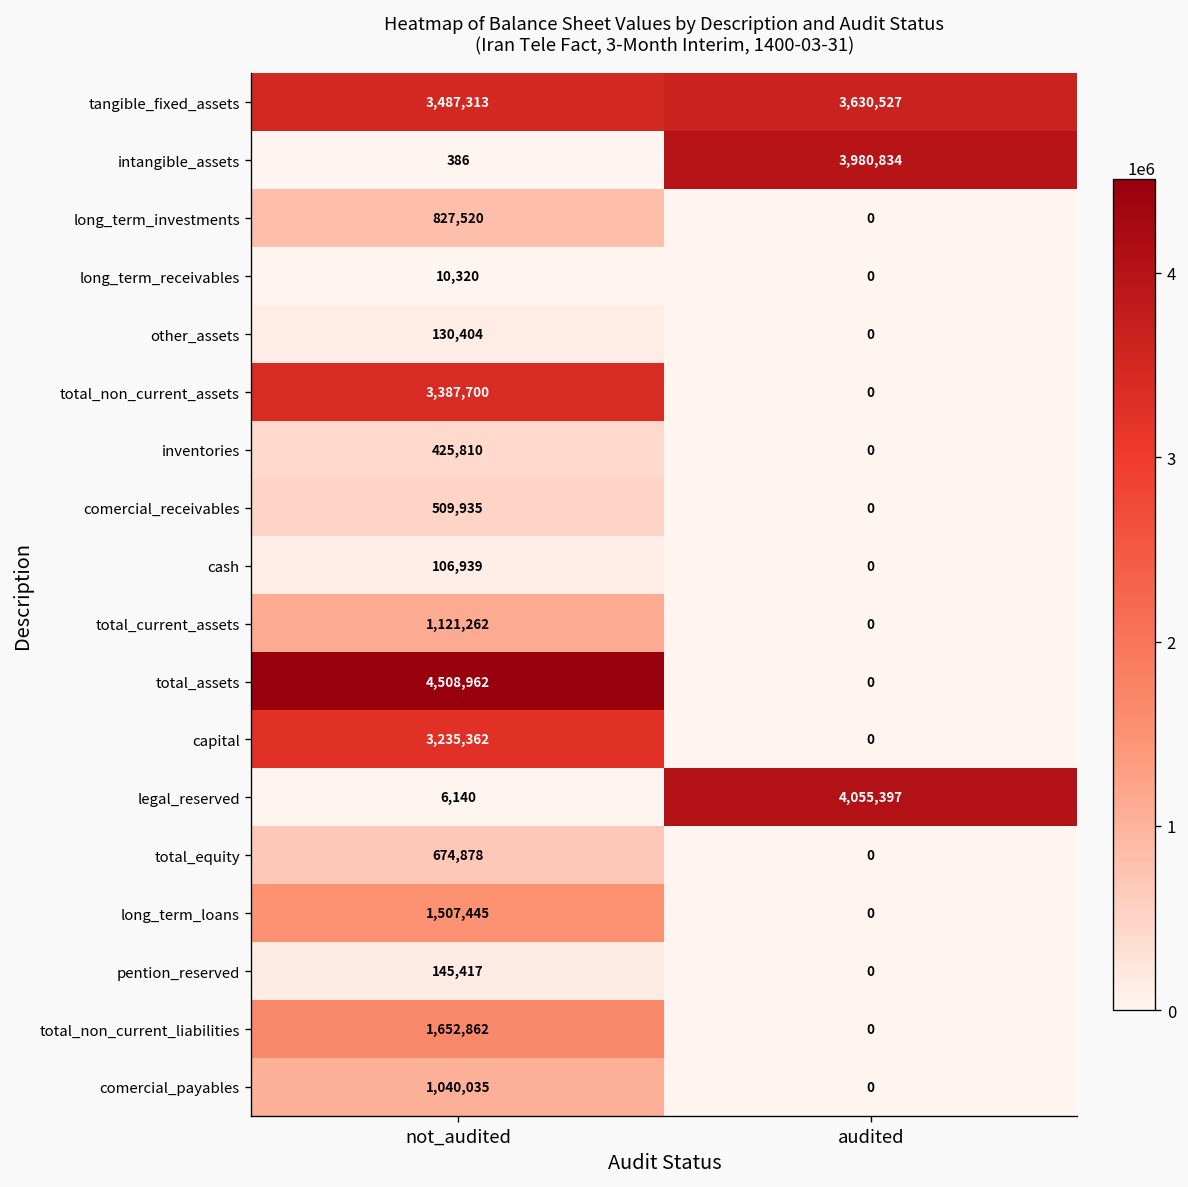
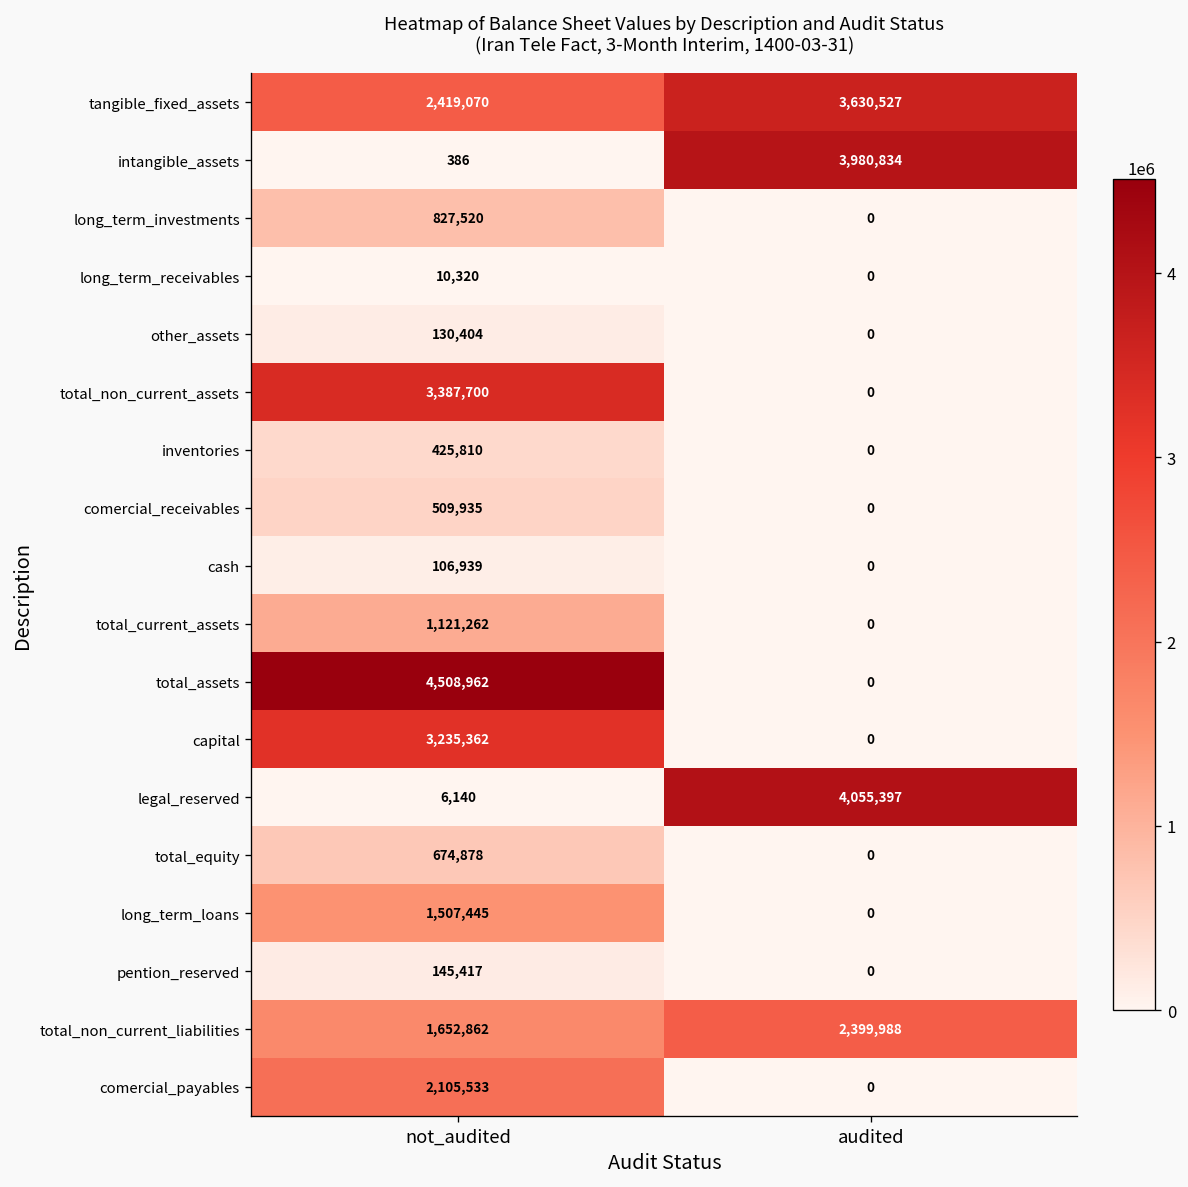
  {
    "tangible_fixed_assets": {
-     "not_audited": "3,487,313",
+     "not_audited": "2,419,070",
      "audited": "3,630,527"
    },
    "intangible_assets": {
      "not_audited": "386",
      "audited": "3,980,834"
    },
    "long_term_investments": {
      "not_audited": "827,520",
      "audited": "0"
    },
    "long_term_receivables": {
      "not_audited": "10,320",
      "audited": "0"
    },
    "other_assets": {
      "not_audited": "130,404",
      "audited": "0"
    },
    "total_non_current_assets": {
      "not_audited": "3,387,700",
      "audited": "0"
    },
    "inventories": {
      "not_audited": "425,810",
      "audited": "0"
    },
    "comercial_receivables": {
      "not_audited": "509,935",
      "audited": "0"
    },
    "cash": {
      "not_audited": "106,939",
      "audited": "0"
    },
    "total_current_assets": {
      "not_audited": "1,121,262",
      "audited": "0"
    },
    "total_assets": {
      "not_audited": "4,508,962",
      "audited": "0"
    },
    "capital": {
      "not_audited": "3,235,362",
      "audited": "0"
    },
    "legal_reserved": {
      "not_audited": "6,140",
      "audited": "4,055,397"
    },
    "total_equity": {
      "not_audited": "674,878",
      "audited": "0"
    },
    "long_term_loans": {
      "not_audited": "1,507,445",
      "audited": "0"
    },
    "pention_reserved": {
      "not_audited": "145,417",
      "audited": "0"
    },
    "total_non_current_liabilities": {
      "not_audited": "1,652,862",
-     "audited": "0"
+     "audited": "2,399,988"
    },
    "comercial_payables": {
-     "not_audited": "1,040,035",
+     "not_audited": "2,105,533",
      "audited": "0"
    }
  }
